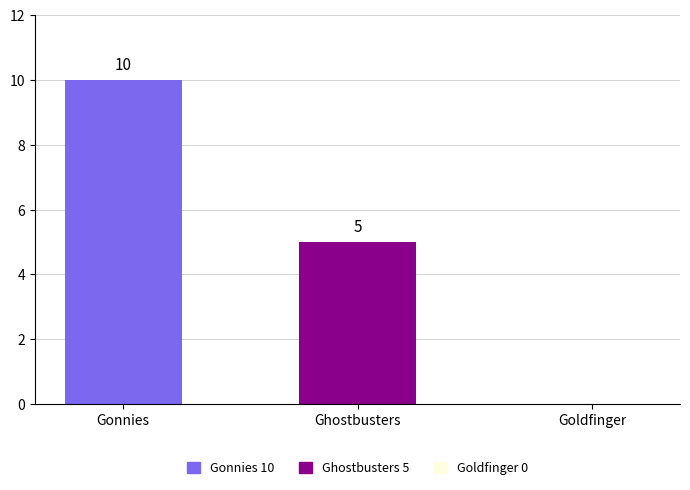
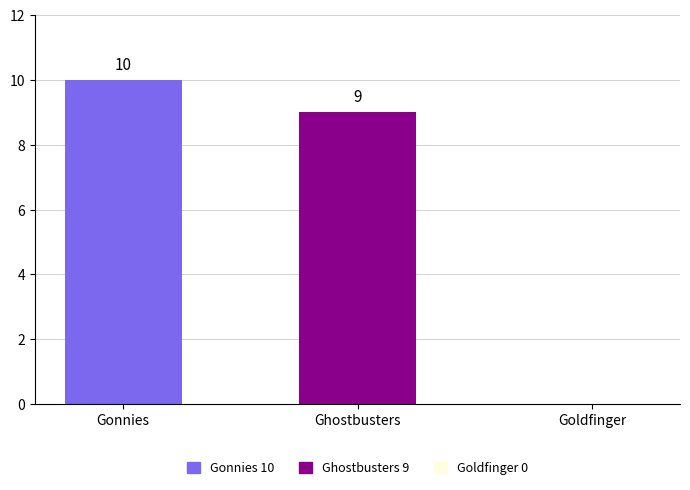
  {
    "Gonnies": 10,
-   "Ghostbusters": 5
+   "Ghostbusters": 9
  }
